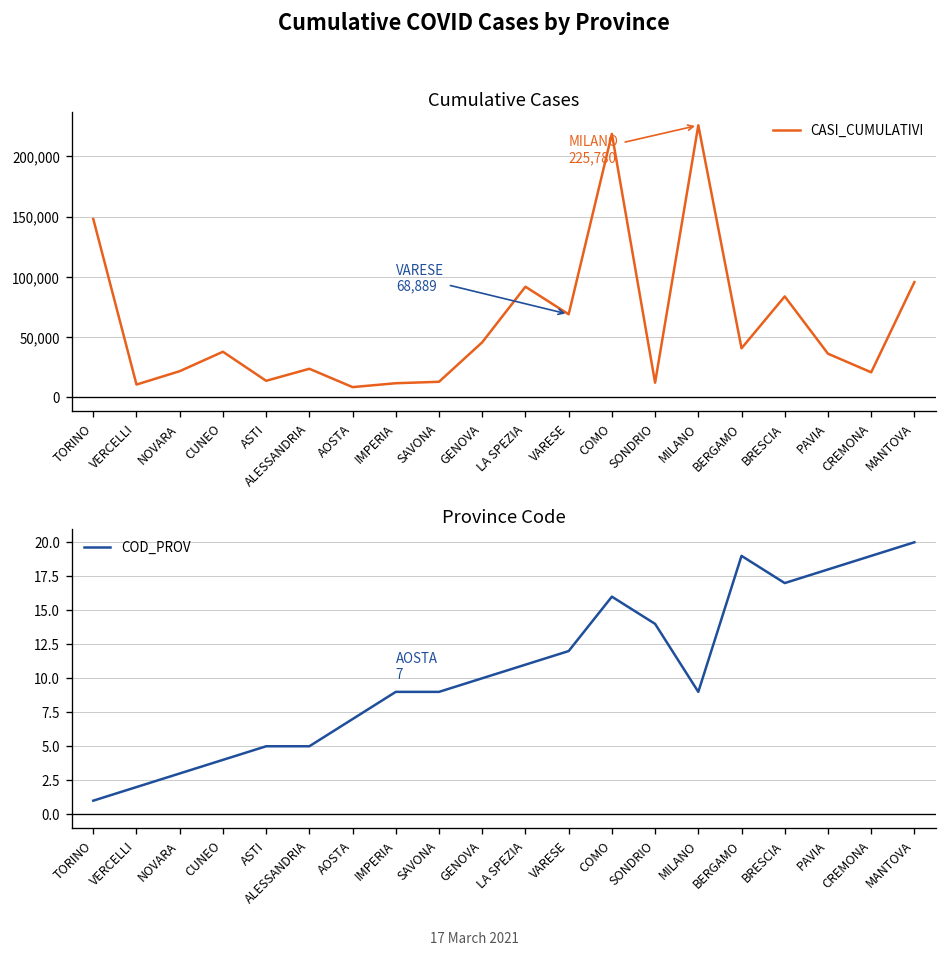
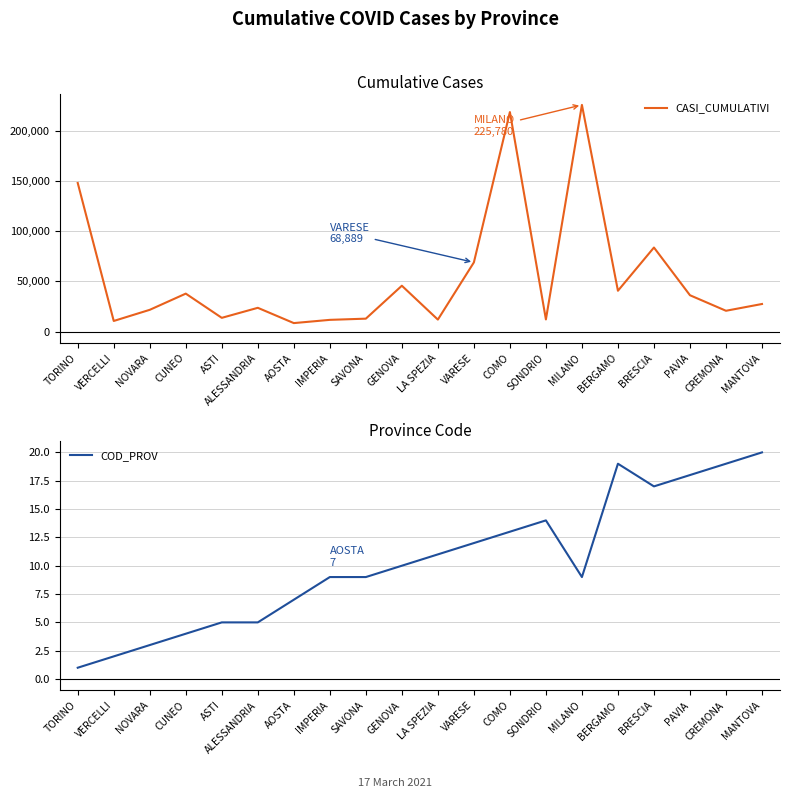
  {
    "Cumulative Cases": {
      "TORINO": "148,000",
      "VERCELLI": "11,000",
      "NOVARA": "22,000",
      "CUNEO": "38,000",
      "ASTI": "14,000",
      "ALESSANDRIA": "24,000",
      "AOSTA": "8,000",
      "IMPERIA": "12,000",
      "SAVONA": "13,000",
      "GENOVA": "46,000",
-     "LA SPEZIA": "92,000",
+     "LA SPEZIA": "12,000",
      "SONDRIO": "12,000",
      "MILANO": "226,000",
      "BERGAMO": "41,000",
      "BRESCIA": "84,000",
      "PAVIA": "36,000",
      "CREMONA": "21,000",
-     "MANTOVA": "96,000"
+     "MANTOVA": "27,000"
    },
    "Province Code": {
      "TORINO": "1",
      "VERCELLI": "2",
      "NOVARA": "3",
      "CUNEO": "4",
      "ASTI": "5",
      "ALESSANDRIA": "5",
      "AOSTA": "7",
      "GENOVA": "10",
      "LA SPEZIA": "11",
      "VARESE": "12",
-     "COMO": "16",
+     "COMO": "13",
      "SONDRIO": "14",
      "MILANO": "9",
      "BERGAMO": "19",
      "BRESCIA": "17",
      "PAVIA": "18",
      "CREMONA": "19",
      "MANTOVA": "20"
    }
  }
